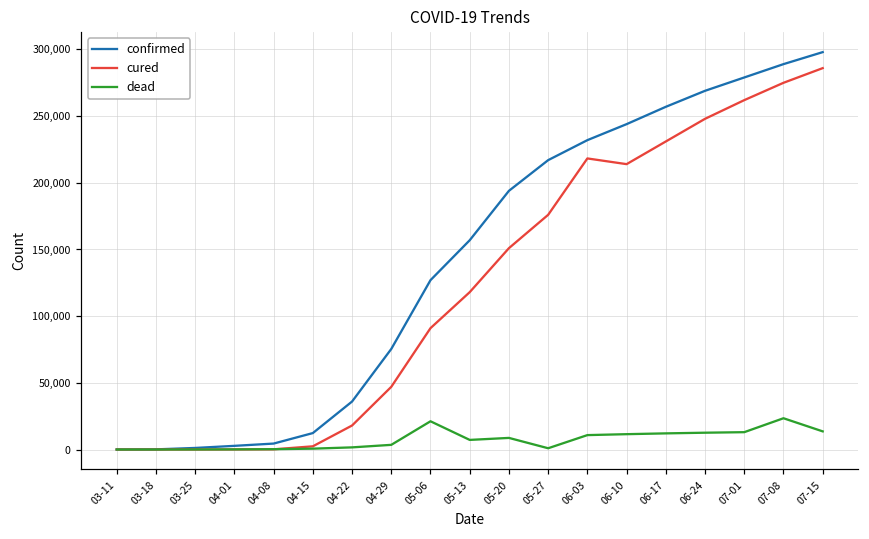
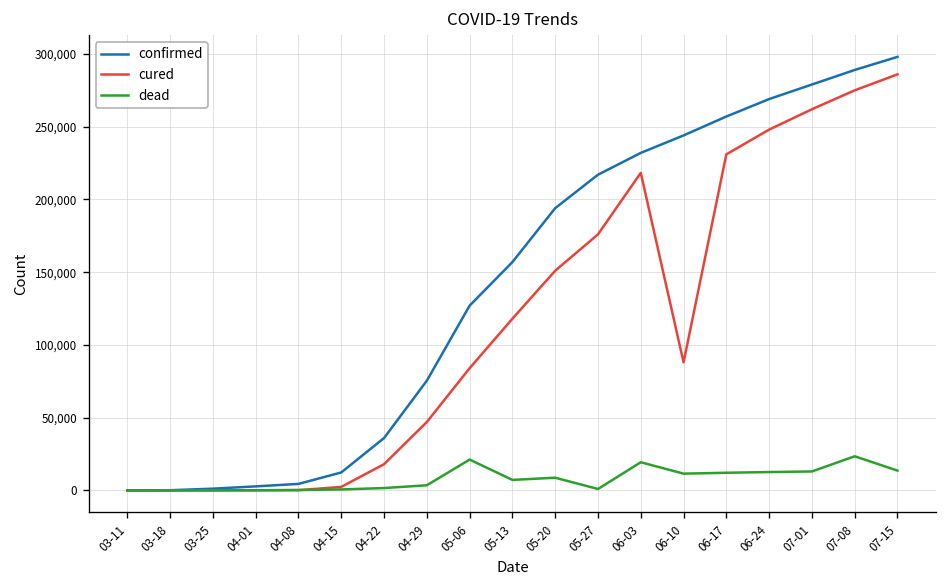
  {
    "confirmed": {
      "04-01": "3,000",
      "04-08": "4,000",
      "04-15": "12,000",
      "04-22": "36,000",
      "04-29": "75,000",
      "05-06": "127,000",
      "05-13": "157,000",
      "05-20": "194,000",
      "05-27": "217,000",
      "06-03": "232,000",
      "06-10": "244,000",
      "06-17": "257,000",
      "06-24": "269,000",
      "07-01": "279,000",
      "07-08": "289,000",
      "07-15": "298,000"
    },
    "cured": {
      "04-22": "18,000",
      "04-29": "47,000",
-     "05-06": "91,000",
+     "05-06": "84,000",
      "05-13": "118,000",
      "05-20": "151,000",
      "05-27": "176,000",
      "06-03": "218,000",
-     "06-10": "214,000",
+     "06-10": "88,000",
      "06-17": "231,000",
      "06-24": "248,000",
      "07-01": "262,000",
      "07-08": "275,000",
      "07-15": "286,000"
    },
    "dead": {
      "04-22": "2,000",
      "04-29": "4,000",
      "05-06": "21,000",
      "05-13": "7,000",
      "05-20": "9,000",
      "05-27": "1,000",
-     "06-03": "11,000",
+     "06-03": "19,000",
      "06-10": "12,000",
      "06-17": "12,000",
      "06-24": "13,000",
      "07-01": "13,000",
      "07-08": "23,000",
      "07-15": "14,000"
    }
  }
